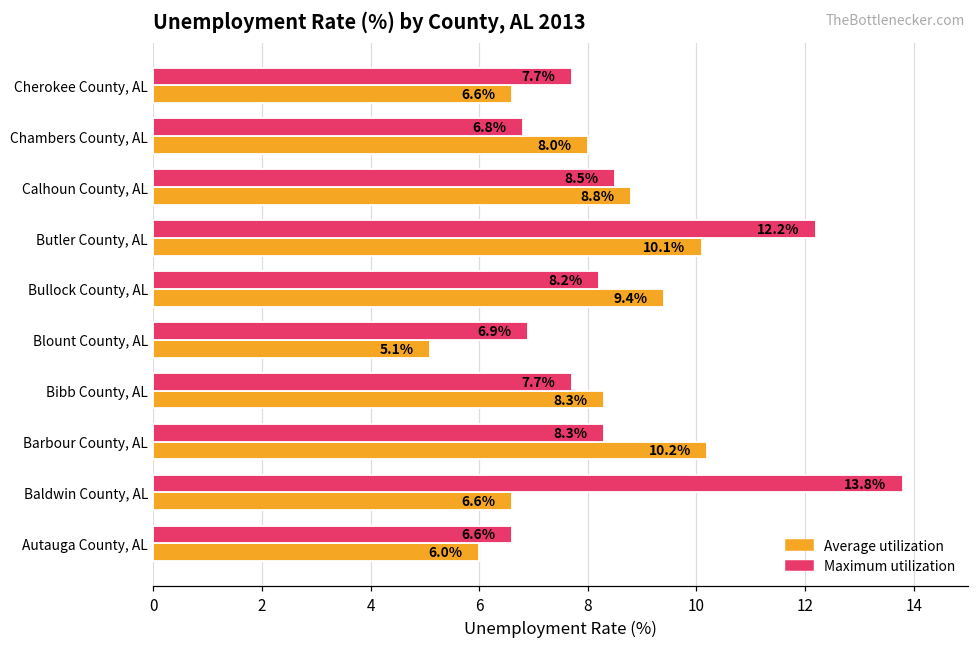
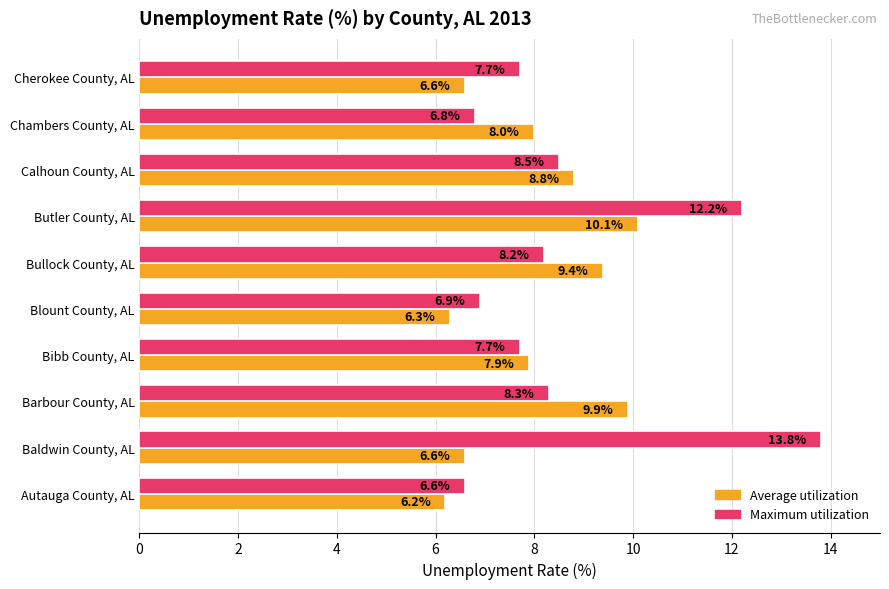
  {
    "Average utilization": {
      "Cherokee County, AL": "6.6%",
      "Chambers County, AL": "8.0%",
      "Calhoun County, AL": "8.8%",
      "Butler County, AL": "10.1%",
      "Bullock County, AL": "9.4%",
-     "Blount County, AL": "5.1%",
-     "Bibb County, AL": "8.3%",
-     "Barbour County, AL": "10.2%",
+     "Blount County, AL": "6.3%",
+     "Bibb County, AL": "7.9%",
+     "Barbour County, AL": "9.9%",
      "Baldwin County, AL": "6.6%",
-     "Autauga County, AL": "6.0%"
+     "Autauga County, AL": "6.2%"
    },
    "Maximum utilization": {
      "Cherokee County, AL": "7.7%",
      "Chambers County, AL": "6.8%",
      "Calhoun County, AL": "8.5%",
      "Butler County, AL": "12.2%",
      "Bullock County, AL": "8.2%",
      "Blount County, AL": "6.9%",
      "Bibb County, AL": "7.7%",
      "Barbour County, AL": "8.3%",
      "Baldwin County, AL": "13.8%",
      "Autauga County, AL": "6.6%"
    }
  }
